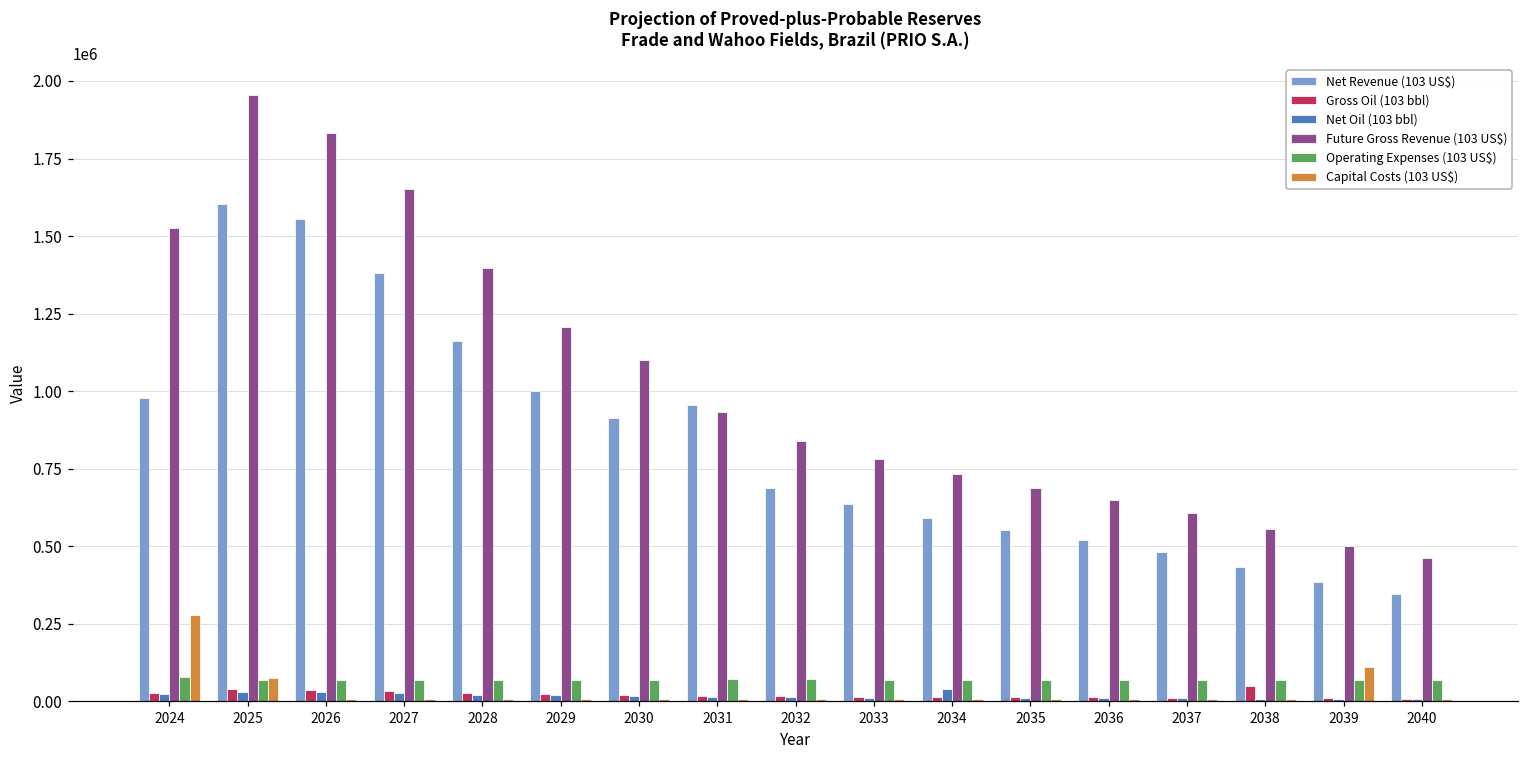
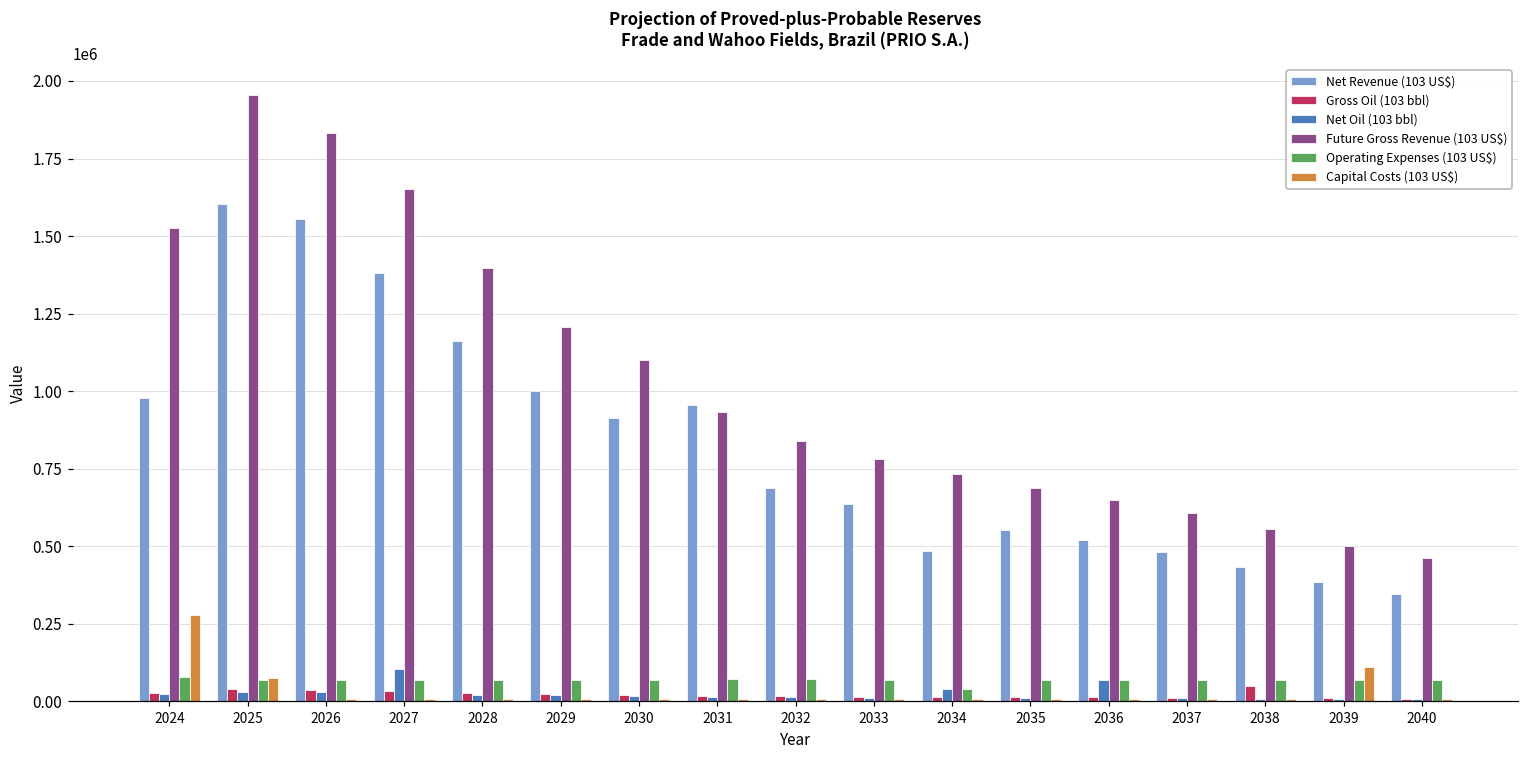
  {
    "Net Revenue (103 US$)": {
      "2024": 980000,
      "2025": 1600000,
      "2026": 1560000,
      "2027": 1380000,
      "2028": 1160000,
      "2029": 1000000,
      "2030": 910000,
      "2031": 960000,
      "2032": 690000,
      "2033": 640000,
-     "2034": 590000,
+     "2034": 490000,
      "2035": 550000,
      "2036": 520000,
      "2037": 480000,
      "2038": 430000,
      "2039": 380000,
      "2040": 350000
    },
    "Gross Oil (103 bbl)": {
      "2024": 30000,
      "2025": 40000,
      "2026": 40000,
      "2027": 30000,
      "2028": 30000,
      "2029": 20000,
      "2030": 20000,
      "2031": 20000,
      "2032": 20000,
      "2033": 20000,
      "2034": 10000,
      "2035": 10000,
      "2036": 10000,
      "2037": 10000,
      "2038": 50000,
      "2039": 10000,
      "2040": 10000
    },
    "Net Oil (103 bbl)": {
      "2024": 30000,
      "2025": 30000,
      "2026": 30000,
-     "2027": 30000,
+     "2027": 100000,
      "2028": 20000,
      "2029": 20000,
      "2030": 20000,
      "2031": 20000,
      "2032": 10000,
      "2033": 10000,
      "2034": 40000,
      "2035": 10000,
-     "2036": 10000,
+     "2036": 70000,
      "2037": 10000,
      "2038": 10000
    },
    "Future Gross Revenue (103 US$)": {
      "2024": 1530000,
      "2025": 1960000,
      "2026": 1830000,
      "2027": 1650000,
      "2028": 1400000,
      "2029": 1210000,
      "2030": 1100000,
      "2031": 930000,
      "2032": 840000,
      "2033": 780000,
      "2034": 730000,
      "2035": 690000,
      "2036": 650000,
      "2037": 610000,
      "2038": 560000,
      "2039": 500000,
      "2040": 460000
    },
    "Operating Expenses (103 US$)": {
      "2024": 80000,
      "2025": 70000,
      "2026": 70000,
      "2027": 70000,
      "2028": 70000,
      "2029": 70000,
      "2030": 70000,
      "2031": 70000,
      "2032": 70000,
      "2033": 70000,
-     "2034": 70000,
+     "2034": 40000,
      "2035": 70000,
      "2036": 70000,
      "2037": 70000,
      "2038": 70000,
      "2039": 70000,
      "2040": 70000
    },
    "Capital Costs (103 US$)": {
      "2024": 280000,
      "2025": 80000,
      "2027": 10000,
      "2039": 110000
    }
  }
